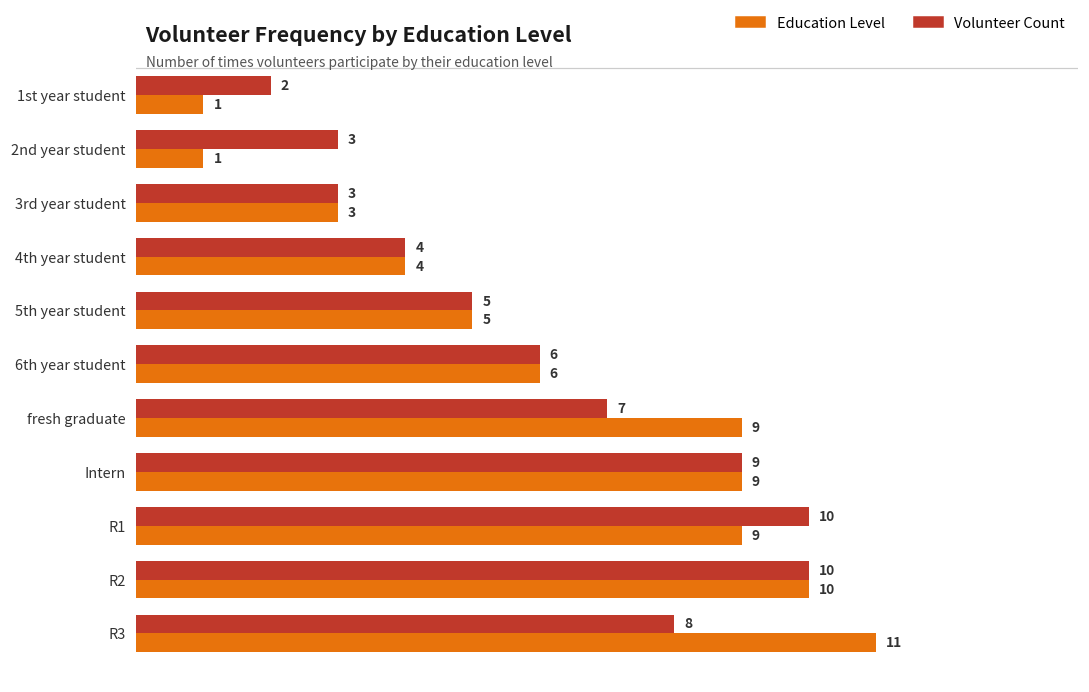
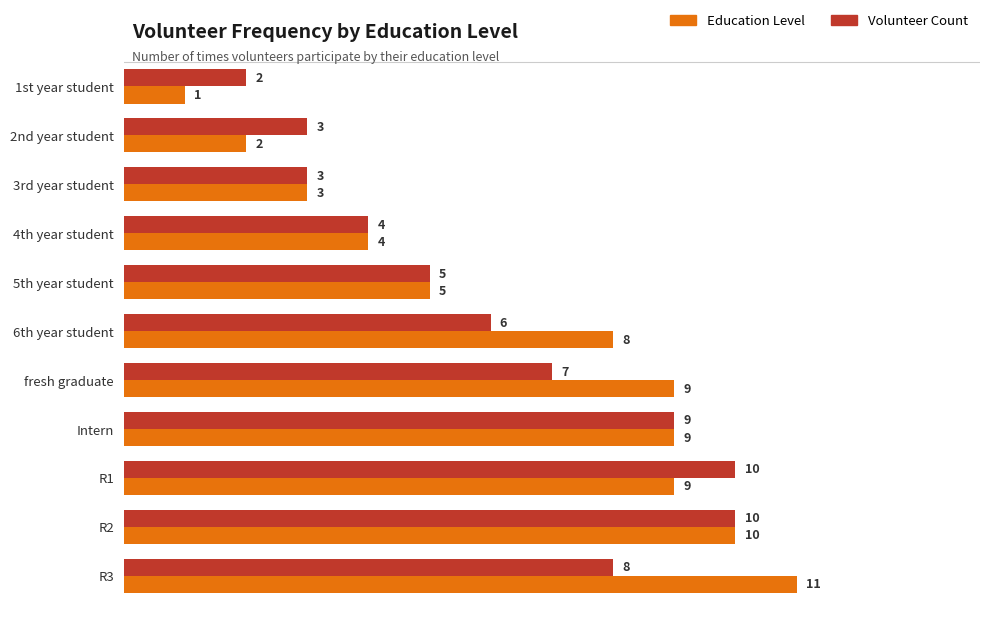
  {
    "Education Level": {
      "1st year student": 1,
-     "2nd year student": 1,
+     "2nd year student": 2,
      "3rd year student": 3,
      "4th year student": 4,
      "5th year student": 5,
-     "6th year student": 6,
+     "6th year student": 8,
      "fresh graduate": 9,
      "Intern": 9,
      "R1": 9,
      "R2": 10,
      "R3": 11
    },
    "Volunteer Count": {
      "1st year student": 2,
      "2nd year student": 3,
      "3rd year student": 3,
      "4th year student": 4,
      "5th year student": 5,
      "6th year student": 6,
      "fresh graduate": 7,
      "Intern": 9,
      "R1": 10,
      "R2": 10,
      "R3": 8
    }
  }
